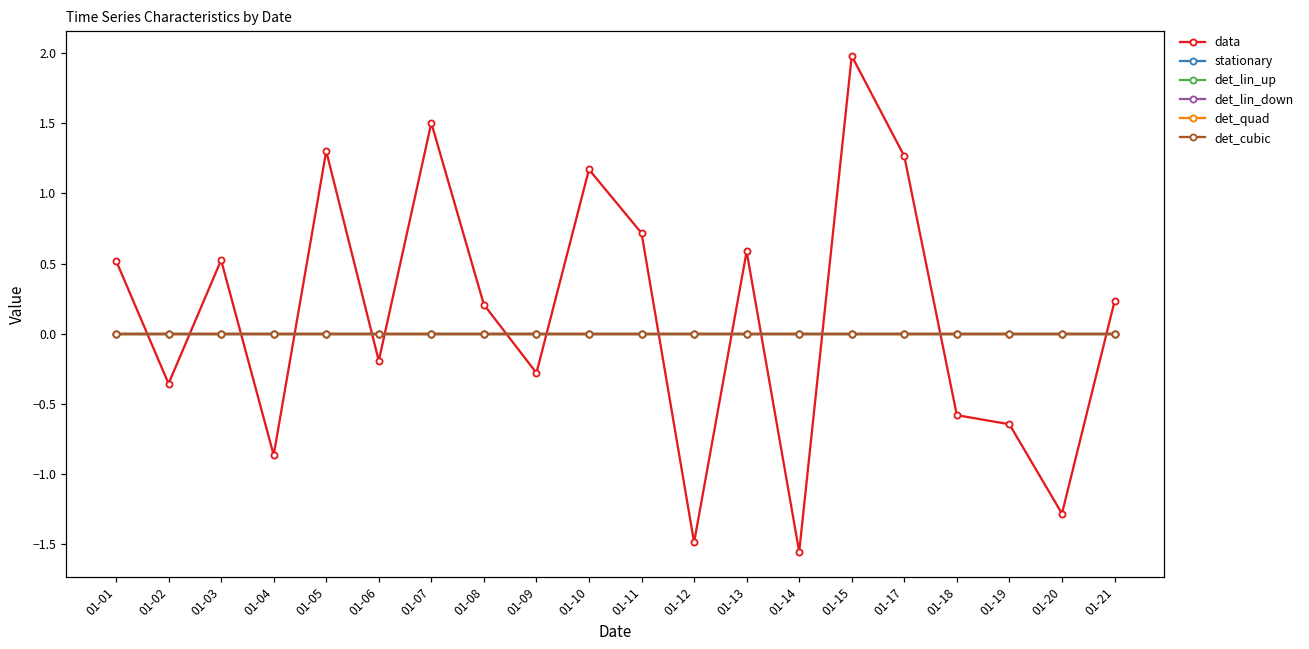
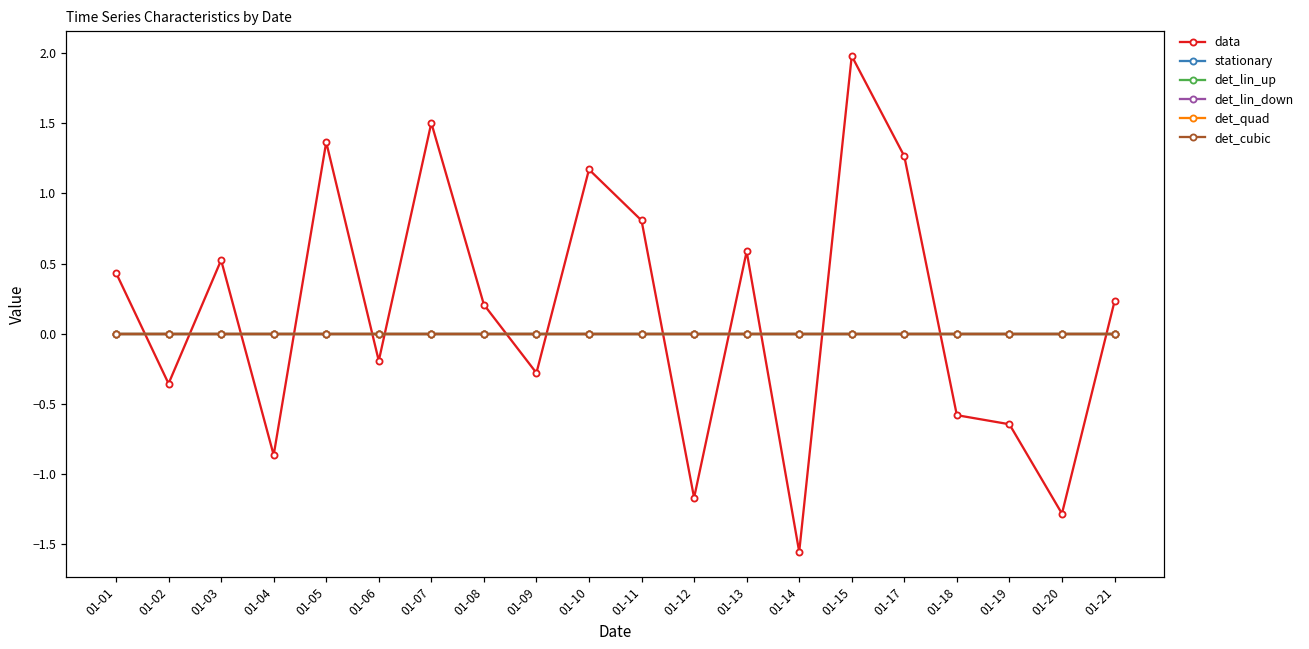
  {
    "data": {
-     "01-01": 0.52,
+     "01-01": 0.43,
      "01-02": -0.36,
      "01-03": 0.52,
      "01-04": -0.86,
-     "01-05": 1.30,
+     "01-05": 1.36,
      "01-06": -0.19,
      "01-07": 1.50,
      "01-08": 0.21,
      "01-09": -0.28,
      "01-10": 1.17,
-     "01-11": 0.72,
-     "01-12": -1.49,
+     "01-11": 0.81,
+     "01-12": -1.17,
      "01-13": 0.59,
      "01-14": -1.55,
      "01-15": 1.98,
      "01-17": 1.26,
      "01-18": -0.58,
      "01-19": -0.64,
      "01-20": -1.28,
      "01-21": 0.23
    },
    "det_cubic": {
      "01-01": 0.00,
      "01-02": 0.00,
      "01-03": 0.00,
      "01-04": 0.00,
      "01-05": 0.00,
      "01-06": 0.00,
      "01-07": 0.00,
      "01-08": 0.00,
      "01-09": 0.00,
      "01-10": 0.00,
      "01-11": 0.00,
      "01-12": 0.00,
      "01-13": 0.00,
      "01-14": 0.00,
      "01-15": 0.00,
      "01-17": 0.00,
      "01-18": 0.00,
      "01-19": 0.00,
      "01-20": 0.00,
      "01-21": 0.00
    }
  }
